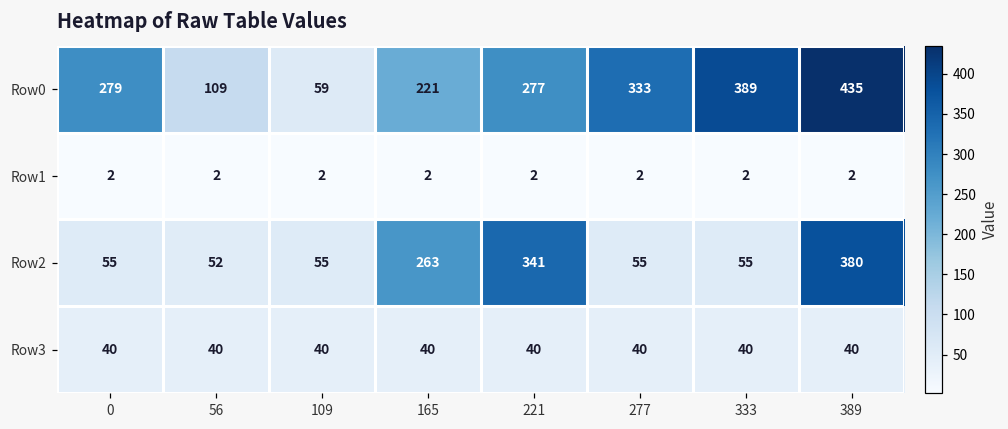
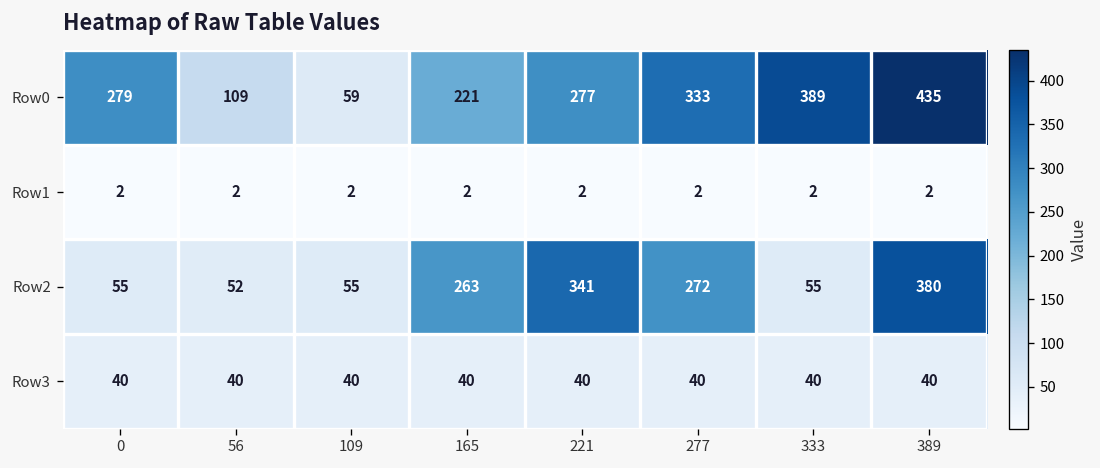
  {
    "Row0": {
      "0": 279,
      "56": 109,
      "109": 59,
      "165": 221,
      "221": 277,
      "277": 333,
      "333": 389,
      "389": 435
    },
    "Row1": {
      "0": 2,
      "56": 2,
      "109": 2,
      "165": 2,
      "221": 2,
      "277": 2,
      "333": 2,
      "389": 2
    },
    "Row2": {
      "0": 55,
      "56": 52,
      "109": 55,
      "165": 263,
      "221": 341,
-     "277": 55,
+     "277": 272,
      "333": 55,
      "389": 380
    },
    "Row3": {
      "0": 40,
      "56": 40,
      "109": 40,
      "165": 40,
      "221": 40,
      "277": 40,
      "333": 40,
      "389": 40
    }
  }
